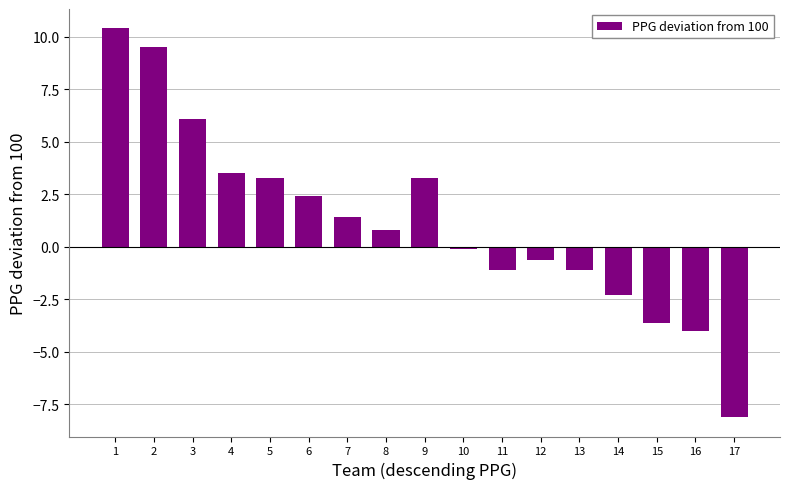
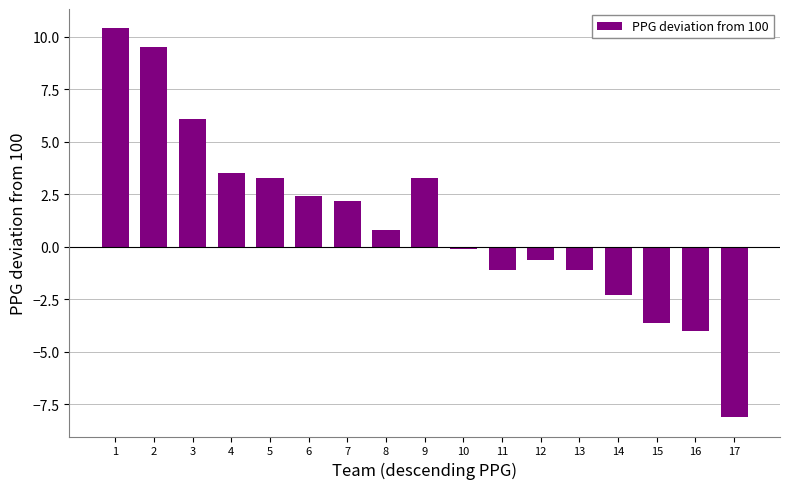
  {
    "1": 10.4,
    "2": 9.5,
    "3": 6.1,
    "4": 3.5,
    "5": 3.3,
    "6": 2.4,
-   "7": 1.4,
+   "7": 2.2,
    "8": 0.8,
    "9": 3.3,
    "11": -1.1,
    "12": -0.6,
    "13": -1.1,
    "14": -2.3,
    "15": -3.6,
    "16": -4.0,
    "17": -8.1
  }
